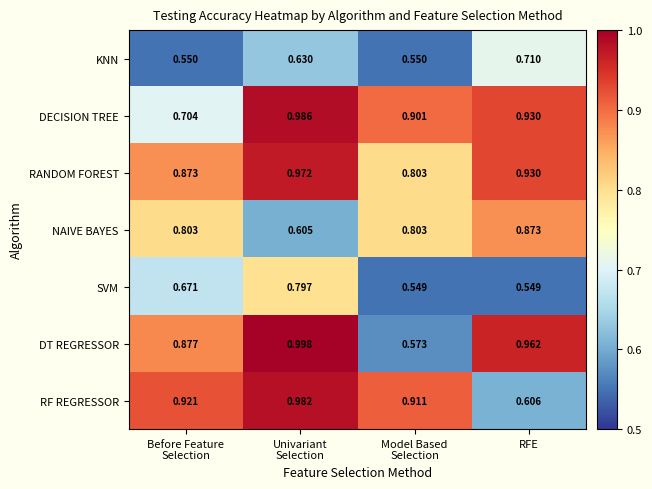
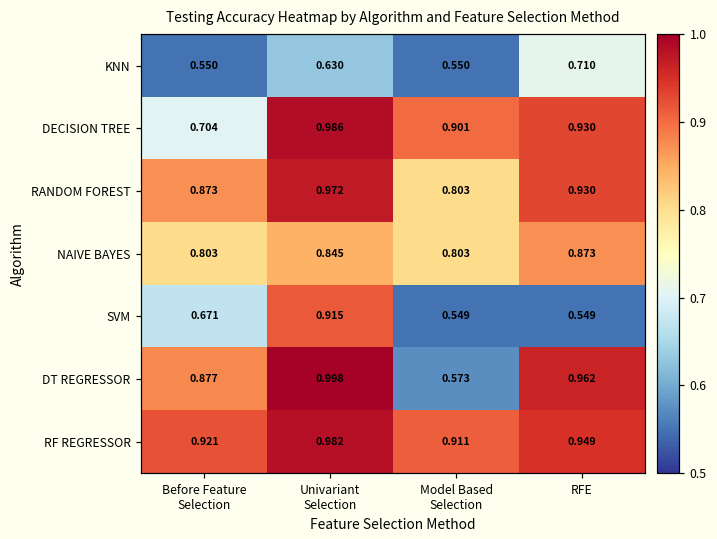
  {
    "KNN": {
      "Before Feature Selection": 0.550,
      "Univariant Selection": 0.630,
      "Model Based Selection": 0.550,
      "RFE": 0.710
    },
    "DECISION TREE": {
      "Before Feature Selection": 0.704,
      "Univariant Selection": 0.986,
      "Model Based Selection": 0.901,
      "RFE": 0.930
    },
    "RANDOM FOREST": {
      "Before Feature Selection": 0.873,
      "Univariant Selection": 0.972,
      "Model Based Selection": 0.803,
      "RFE": 0.930
    },
    "NAIVE BAYES": {
      "Before Feature Selection": 0.803,
-     "Univariant Selection": 0.605,
+     "Univariant Selection": 0.845,
      "Model Based Selection": 0.803,
      "RFE": 0.873
    },
    "SVM": {
      "Before Feature Selection": 0.671,
-     "Univariant Selection": 0.797,
+     "Univariant Selection": 0.915,
      "Model Based Selection": 0.549,
      "RFE": 0.549
    },
    "DT REGRESSOR": {
      "Before Feature Selection": 0.877,
      "Univariant Selection": 0.998,
      "Model Based Selection": 0.573,
      "RFE": 0.962
    },
    "RF REGRESSOR": {
      "Before Feature Selection": 0.921,
      "Univariant Selection": 0.982,
      "Model Based Selection": 0.911,
-     "RFE": 0.606
+     "RFE": 0.949
    }
  }
